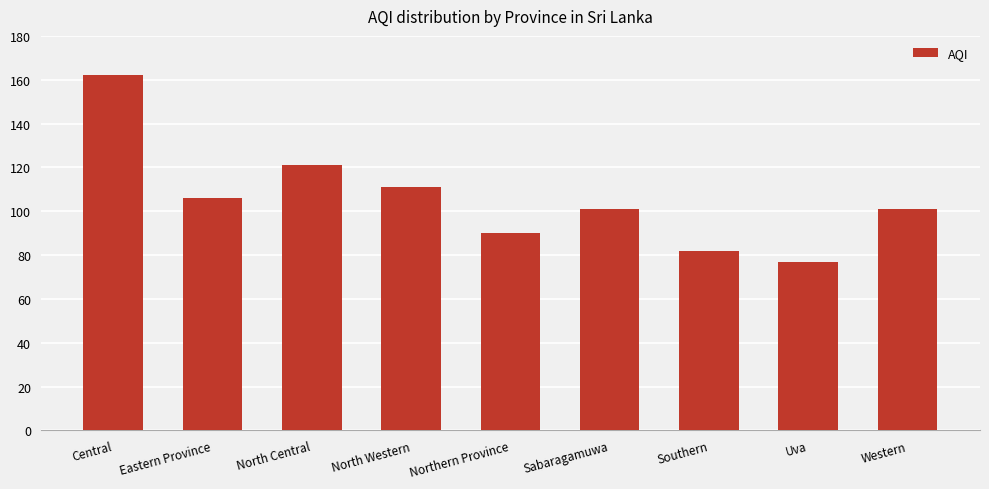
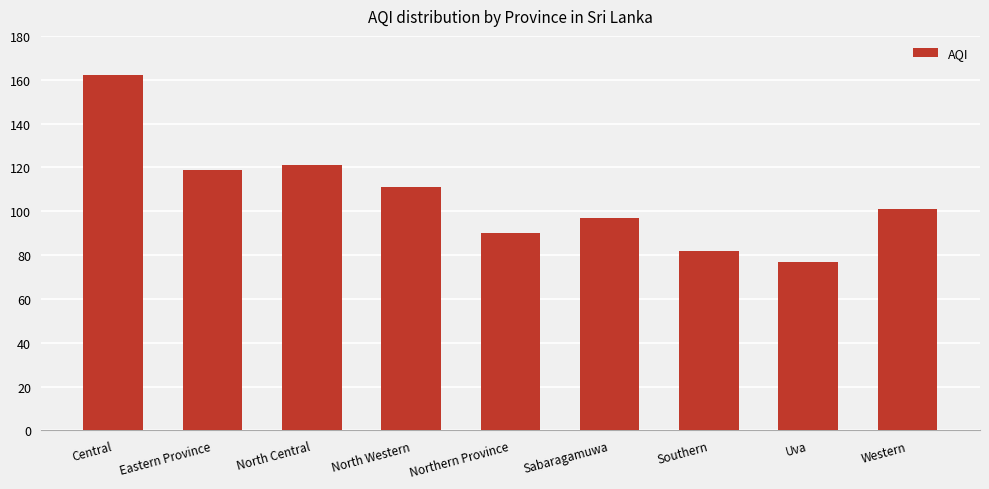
  {
    "Central": 162,
-   "Eastern Province": 106,
+   "Eastern Province": 119,
    "North Central": 121,
    "North Western": 111,
    "Northern Province": 90,
-   "Sabaragamuwa": 101,
+   "Sabaragamuwa": 97,
    "Southern": 82,
    "Uva": 77,
    "Western": 101
  }
